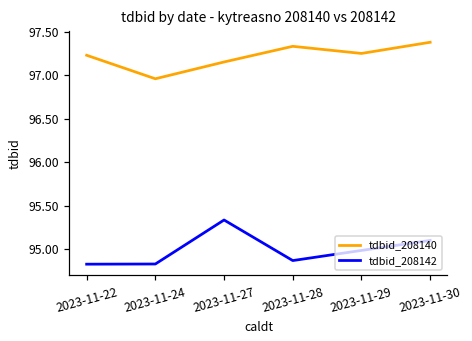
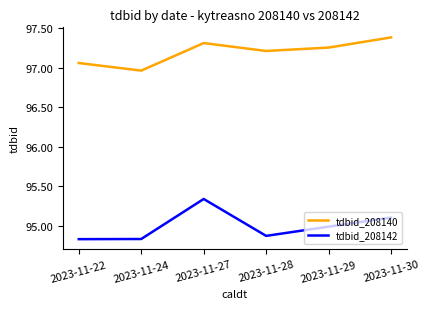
  {
    "tdbid_208140": {
-     "2023-11-22": 97.2,
+     "2023-11-22": 97.1,
      "2023-11-24": 97.0,
-     "2023-11-27": 97.2,
-     "2023-11-28": 97.3,
+     "2023-11-27": 97.3,
+     "2023-11-28": 97.2,
      "2023-11-29": 97.3,
      "2023-11-30": 97.4
    },
    "tdbid_208142": {
      "2023-11-22": 94.8,
      "2023-11-24": 94.8,
      "2023-11-27": 95.3,
      "2023-11-28": 94.9
    }
  }
